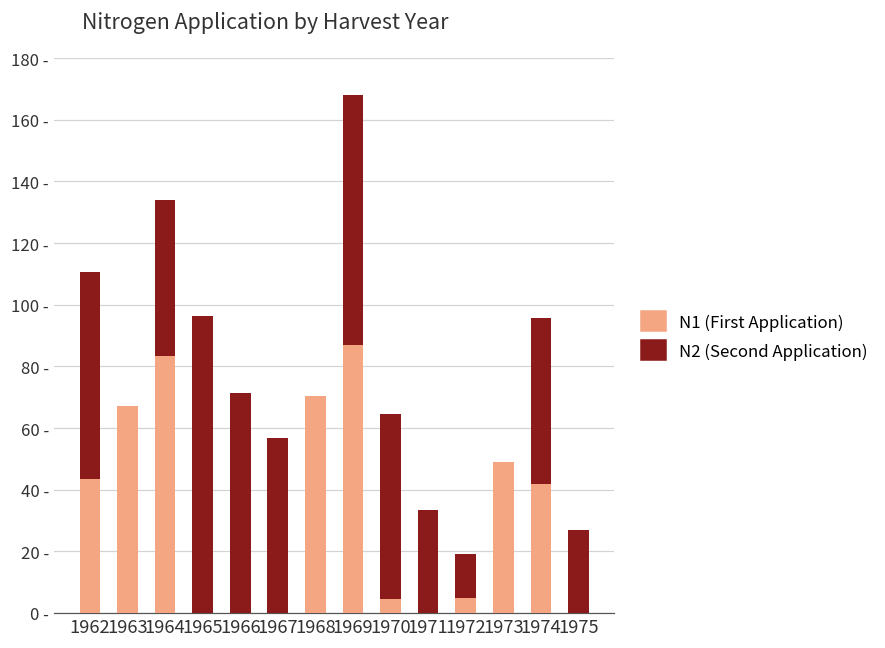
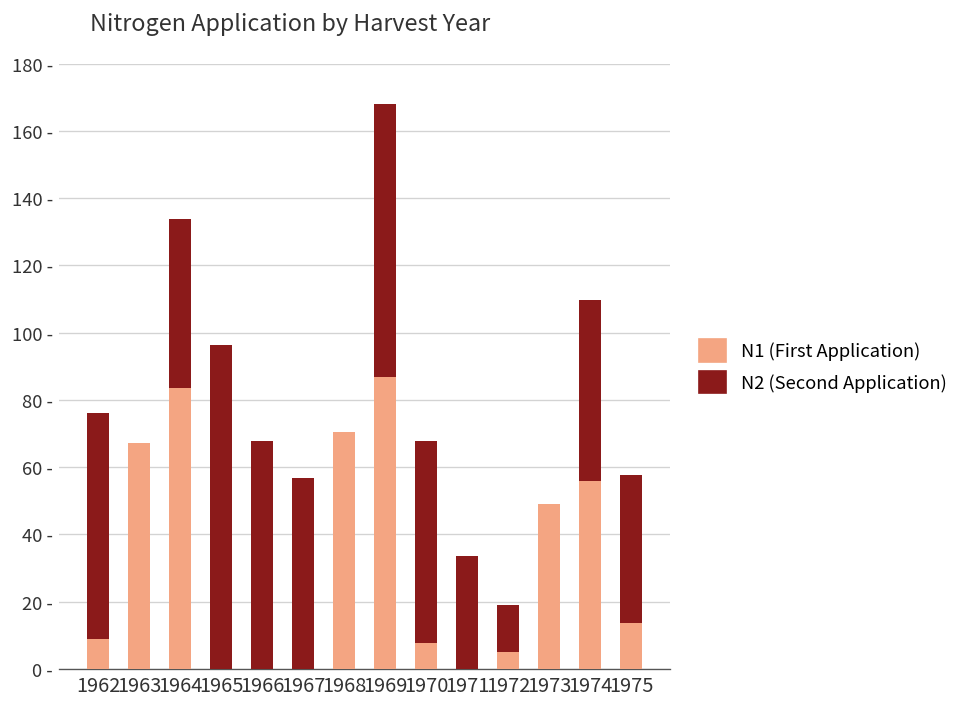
  {
    "N1 (First Application)": {
-     "1962": "44 -",
+     "1962": "9 -",
      "1963": "67 -",
      "1964": "84 -",
      "1965": "0 -",
      "1966": "0 -",
      "1967": "0 -",
      "1968": "70 -",
      "1969": "87 -",
-     "1970": "5 -",
+     "1970": "8 -",
      "1971": "0 -",
      "1972": "5 -",
      "1973": "49 -",
-     "1974": "42 -",
-     "1975": "0 -"
+     "1974": "56 -",
+     "1975": "14 -"
    },
    "N2 (Second Application)": {
      "1962": "67 -",
      "1963": "0 -",
      "1964": "50 -",
      "1965": "96 -",
-     "1966": "71 -",
+     "1966": "68 -",
      "1967": "57 -",
      "1968": "0 -",
      "1969": "81 -",
      "1970": "60 -",
      "1971": "34 -",
      "1972": "14 -",
      "1973": "0 -",
      "1974": "54 -",
-     "1975": "27 -"
+     "1975": "44 -"
    }
  }
